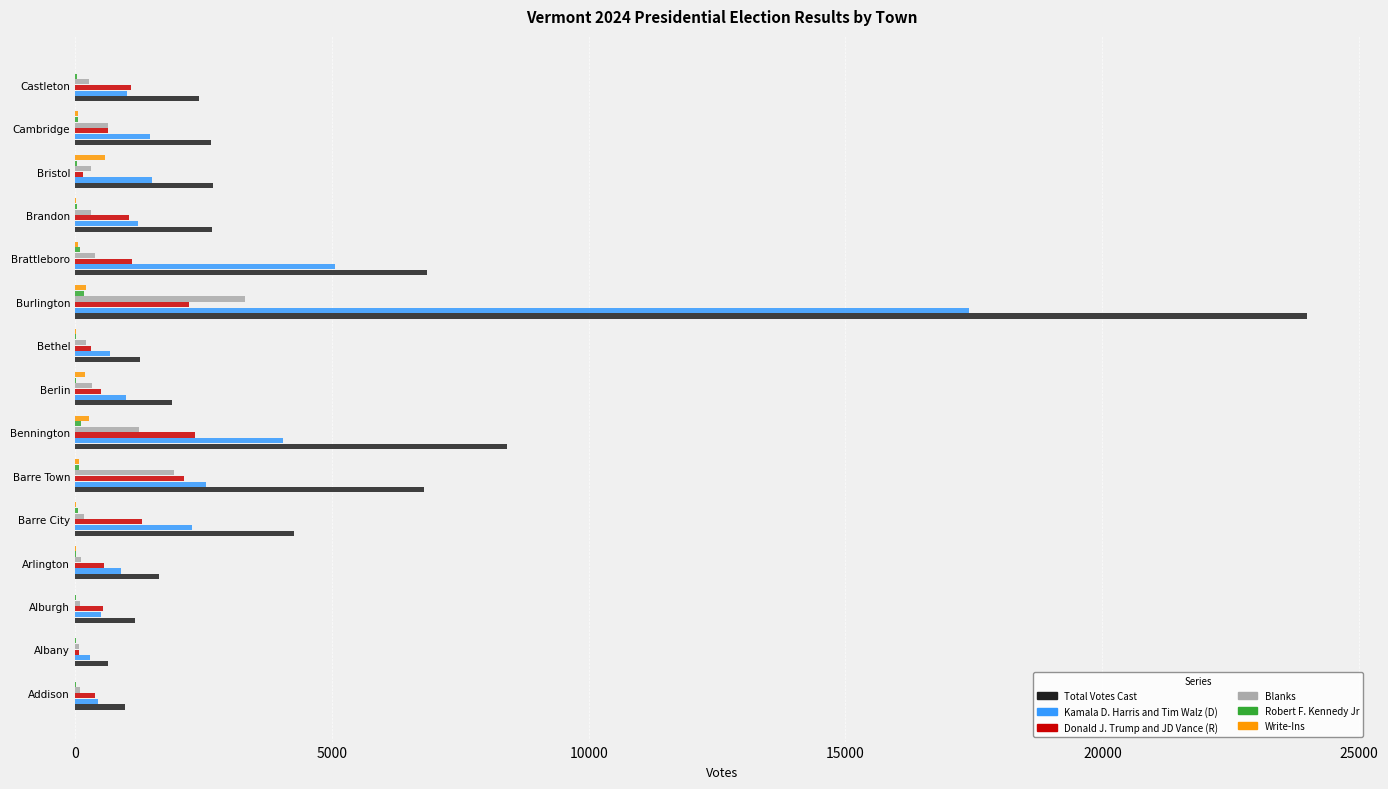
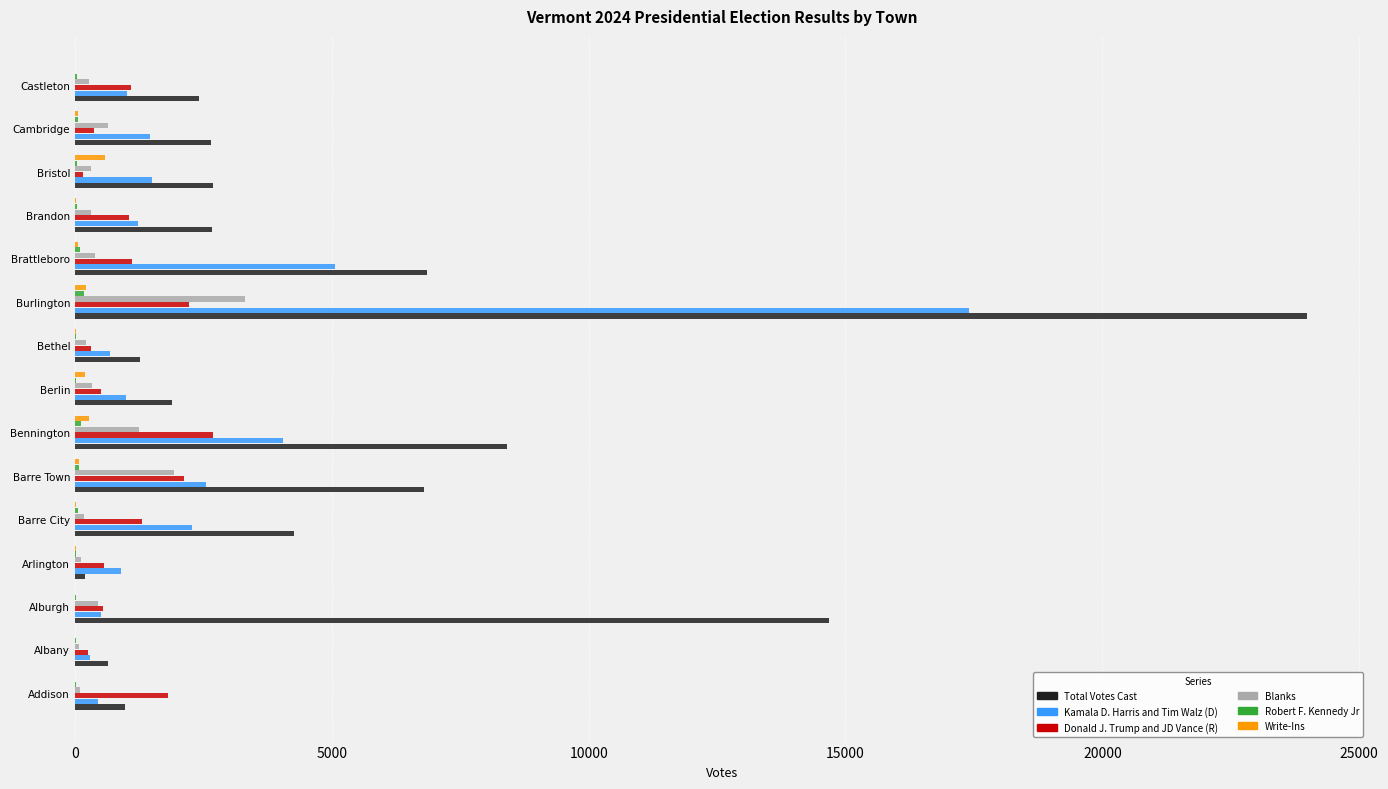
  {
    "Total Votes Cast": {
      "Castleton": 2400,
      "Cambridge": 2700,
      "Bristol": 2700,
      "Brandon": 2700,
      "Brattleboro": 6800,
      "Burlington": 24000,
      "Bethel": 1300,
      "Berlin": 1900,
      "Bennington": 8400,
      "Barre Town": 6800,
      "Barre City": 4300,
-     "Arlington": 1600,
-     "Alburgh": 1200,
+     "Arlington": 200,
+     "Alburgh": 14700,
      "Albany": 600,
      "Addison": 1000
    },
    "Kamala D. Harris and Tim Walz (D)": {
      "Castleton": 1000,
      "Cambridge": 1500,
      "Bristol": 1500,
      "Brandon": 1200,
      "Brattleboro": 5100,
      "Burlington": 17400,
      "Bethel": 700,
      "Berlin": 1000,
      "Bennington": 4100,
      "Barre Town": 2500,
      "Barre City": 2300,
      "Arlington": 900,
      "Alburgh": 500,
      "Albany": 300,
      "Addison": 400
    },
    "Donald J. Trump and JD Vance (R)": {
      "Castleton": 1100,
-     "Cambridge": 600,
+     "Cambridge": 400,
      "Bristol": 100,
      "Brandon": 1000,
      "Brattleboro": 1100,
      "Burlington": 2200,
      "Bethel": 300,
      "Berlin": 500,
-     "Bennington": 2300,
+     "Bennington": 2700,
      "Barre Town": 2100,
      "Barre City": 1300,
      "Arlington": 600,
      "Alburgh": 500,
-     "Albany": 100,
-     "Addison": 400
+     "Albany": 200,
+     "Addison": 1800
    },
    "Blanks": {
      "Castleton": 300,
      "Cambridge": 600,
      "Bristol": 300,
      "Brandon": 300,
      "Brattleboro": 400,
      "Burlington": 3300,
      "Bethel": 200,
      "Berlin": 300,
      "Bennington": 1200,
      "Barre Town": 1900,
      "Barre City": 200,
      "Arlington": 100,
-     "Alburgh": 100,
+     "Alburgh": 500,
      "Albany": 100,
      "Addison": 100
    },
    "Robert F. Kennedy Jr": {
      "Cambridge": 100,
      "Brattleboro": 100,
      "Burlington": 200,
      "Bennington": 100,
      "Barre Town": 100,
      "Barre City": 100
    },
    "Write-Ins": {
      "Cambridge": 100,
      "Bristol": 600,
      "Brattleboro": 100,
      "Burlington": 200,
      "Berlin": 200,
      "Bennington": 300,
      "Barre Town": 100
    }
  }
